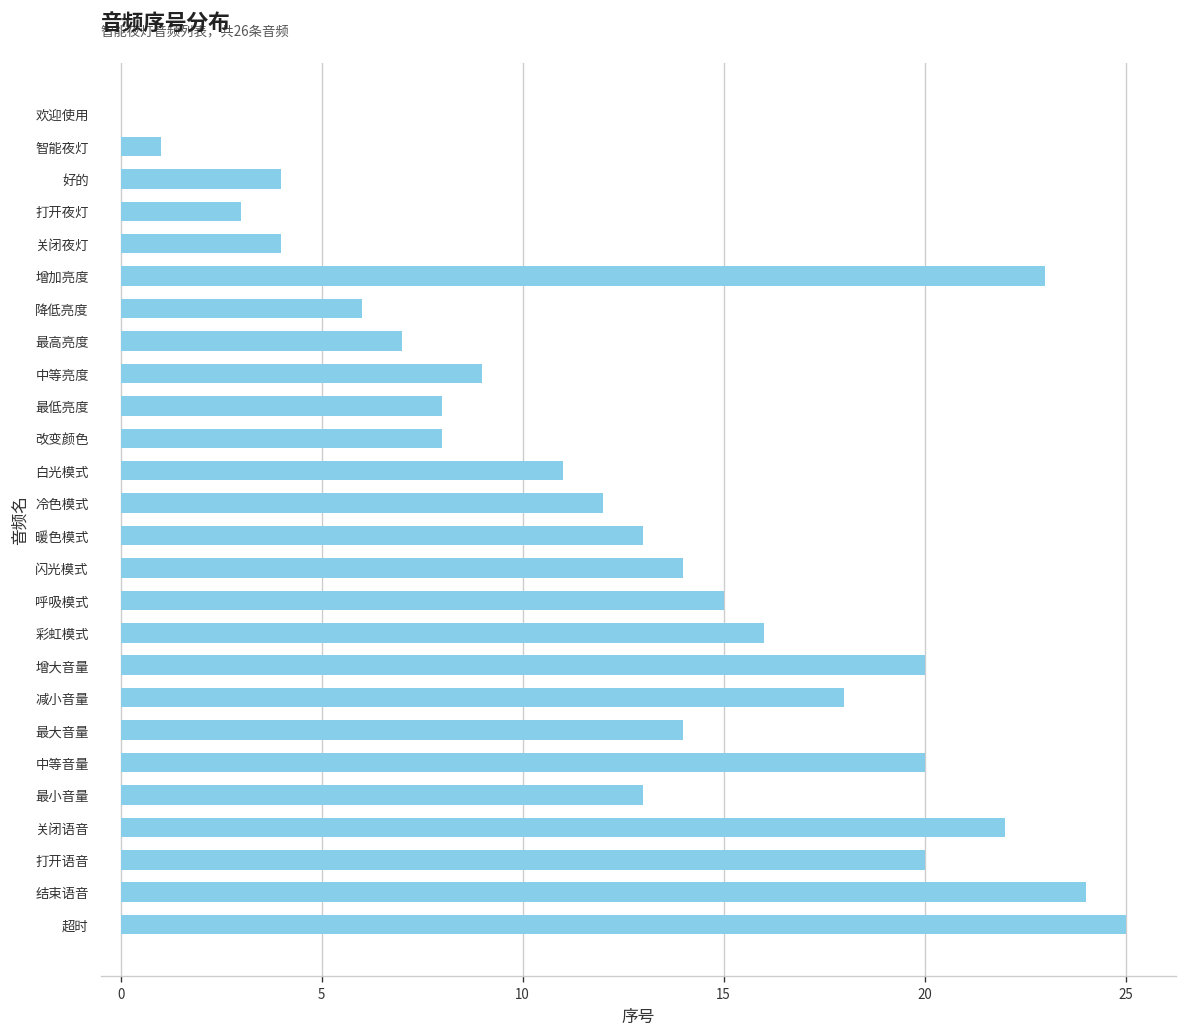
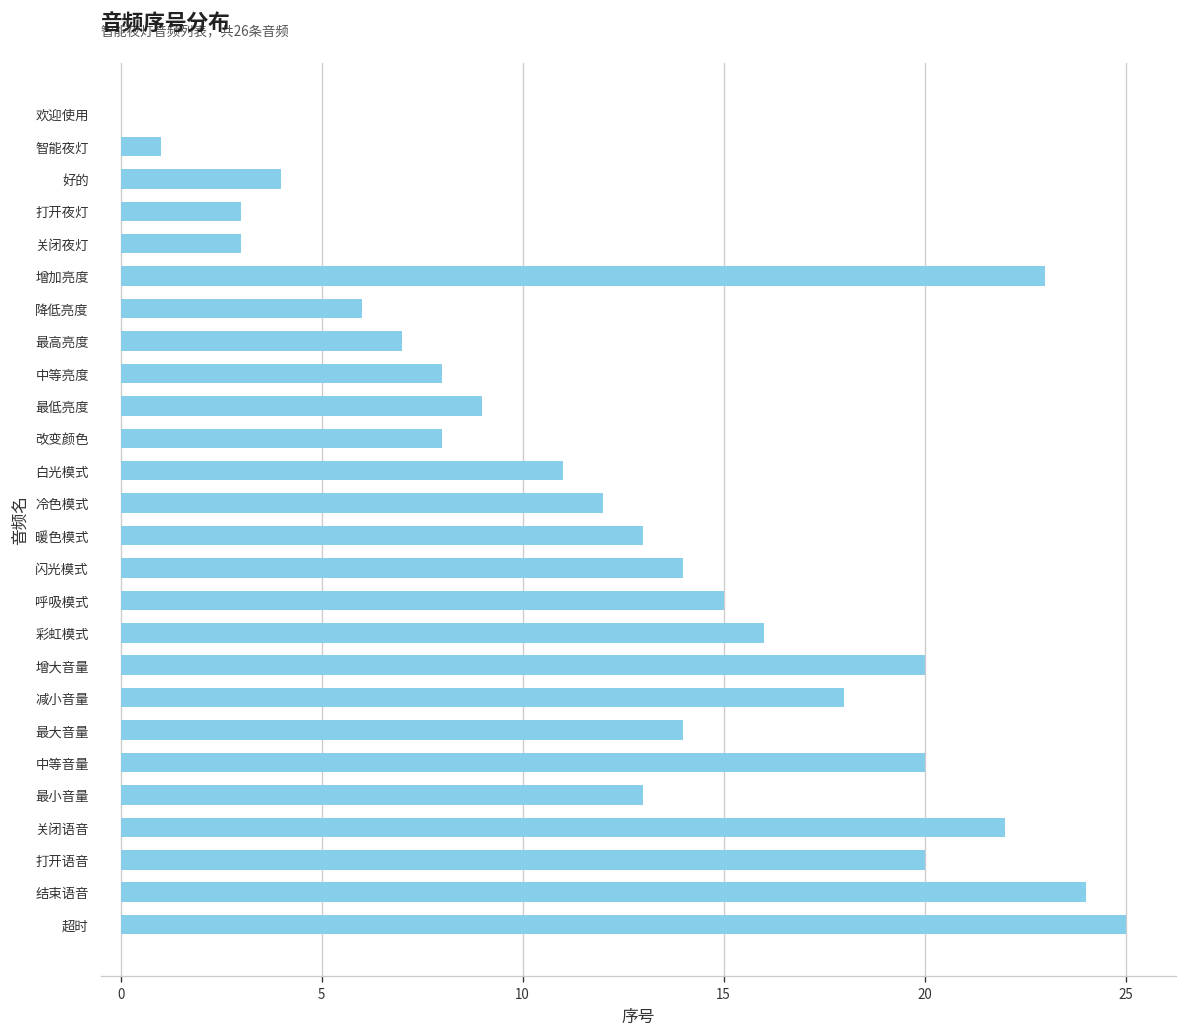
  {
    "欢迎使用": 0,
    "智能夜灯": 1,
    "好的": 4,
    "打开夜灯": 3,
-   "关闭夜灯": 4,
+   "关闭夜灯": 3,
    "增加亮度": 23,
    "降低亮度": 6,
    "最高亮度": 7,
-   "中等亮度": 9,
-   "最低亮度": 8,
+   "中等亮度": 8,
+   "最低亮度": 9,
    "改变颜色": 8,
    "白光模式": 11,
    "冷色模式": 12,
    "暖色模式": 13,
    "闪光模式": 14,
    "呼吸模式": 15,
    "彩虹模式": 16,
    "增大音量": 20,
    "减小音量": 18,
    "最大音量": 14,
    "中等音量": 20,
    "最小音量": 13,
    "关闭语音": 22,
    "打开语音": 20,
    "结束语音": 24,
    "超时": 25
  }
